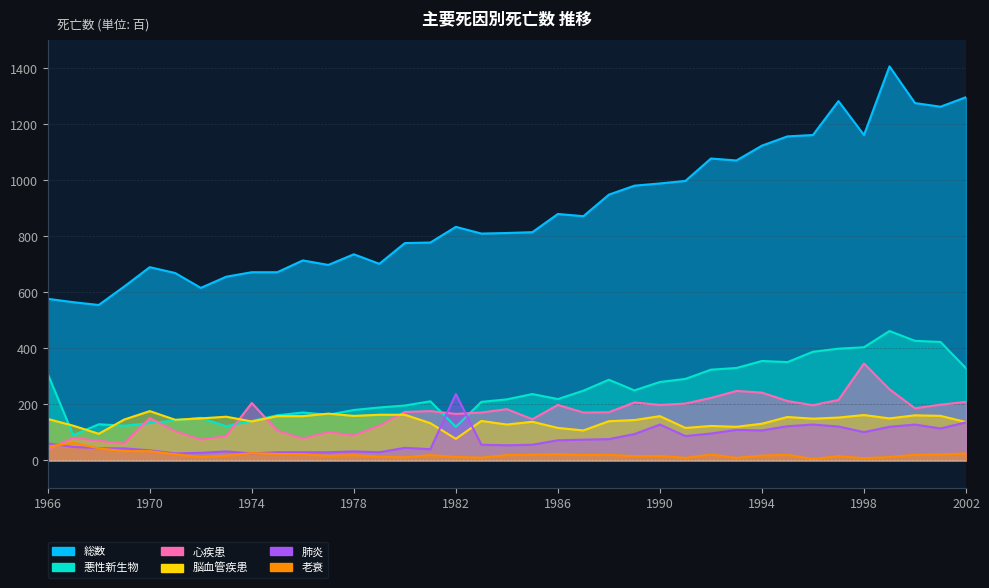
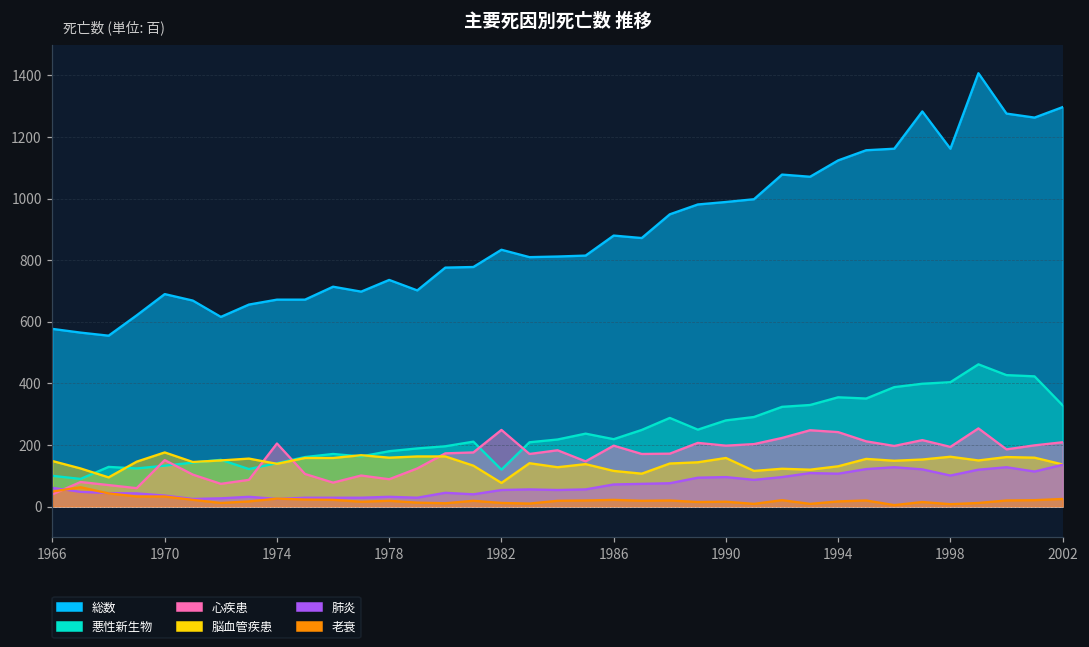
  {
    "総数": {
      "1966": 580,
      "1970": 690,
      "1974": 670,
      "1978": 740,
      "1982": 830,
      "1986": 880,
      "1990": 990,
      "1994": 1120,
      "1998": 1160,
      "2002": 1300
    },
    "悪性新生物": {
-     "1966": 310,
+     "1966": 100,
      "1970": 130,
      "1978": 180,
      "1982": 120,
      "1986": 220,
      "1990": 280,
      "1994": 360,
      "1998": 400,
      "2002": 330
    },
    "心疾患": {
      "1970": 150,
      "1974": 210,
      "1978": 90,
-     "1982": 170,
+     "1982": 250,
      "1986": 200,
      "1990": 200,
      "1994": 240,
-     "1998": 350,
+     "1998": 190,
      "2002": 210
    },
    "肺炎": {
      "1966": 60,
      "1978": 30,
-     "1982": 240,
+     "1982": 50,
      "1986": 70,
-     "1990": 130,
+     "1990": 100,
      "1994": 110,
      "1998": 100
    }
  }
